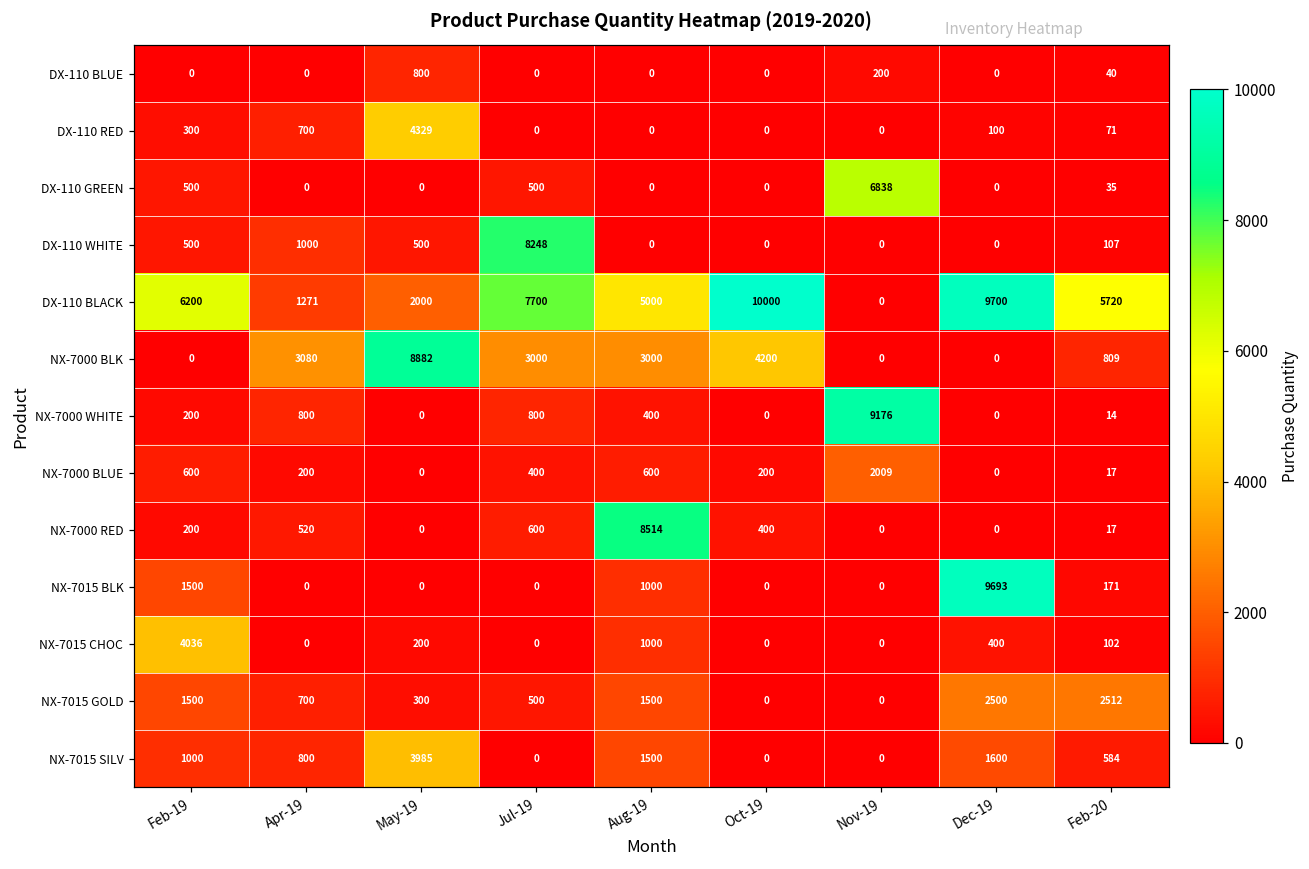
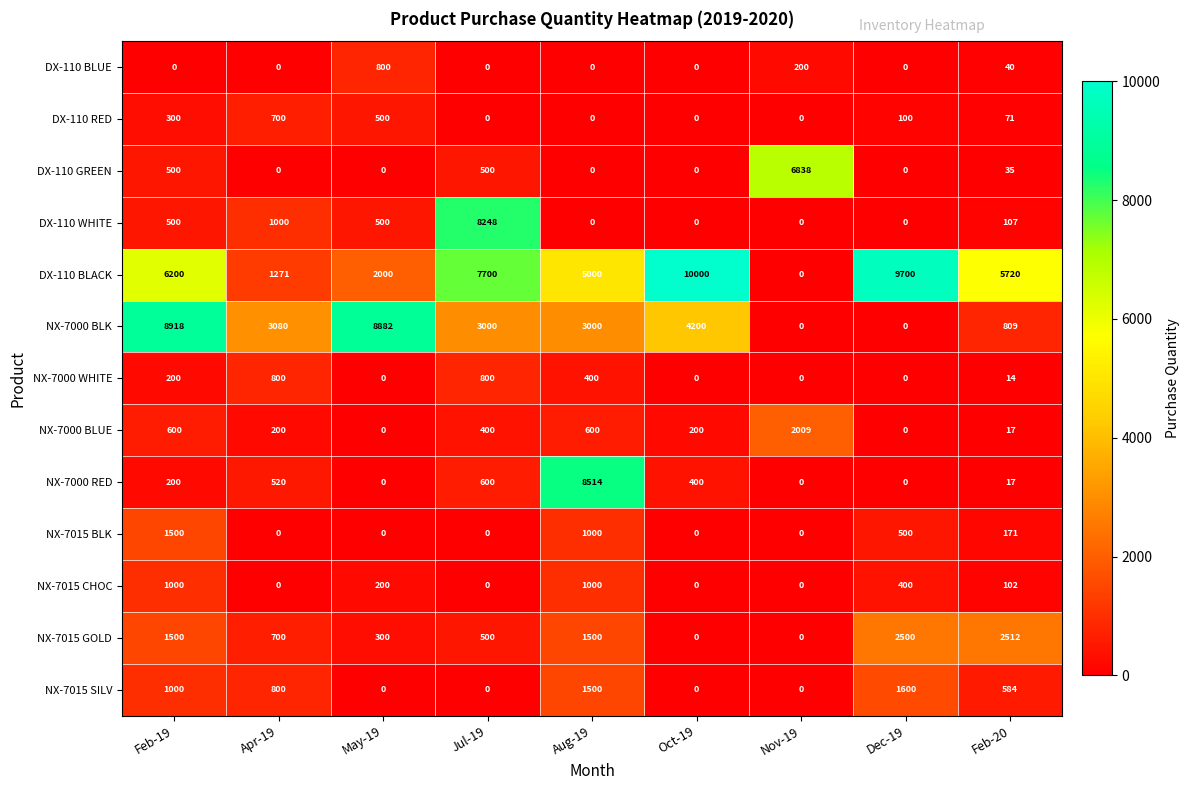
  {
    "DX-110 BLUE": {
      "Feb-19": 0,
      "Apr-19": 0,
      "May-19": 800,
      "Jul-19": 0,
      "Aug-19": 0,
      "Oct-19": 0,
      "Nov-19": 200,
      "Dec-19": 0,
      "Feb-20": 40
    },
    "DX-110 RED": {
      "Feb-19": 300,
      "Apr-19": 700,
-     "May-19": 4329,
+     "May-19": 500,
      "Jul-19": 0,
      "Aug-19": 0,
      "Oct-19": 0,
      "Nov-19": 0,
      "Dec-19": 100,
      "Feb-20": 71
    },
    "DX-110 GREEN": {
      "Feb-19": 500,
      "Apr-19": 0,
      "May-19": 0,
      "Jul-19": 500,
      "Aug-19": 0,
      "Oct-19": 0,
      "Nov-19": 6838,
      "Dec-19": 0,
      "Feb-20": 35
    },
    "DX-110 WHITE": {
      "Feb-19": 500,
      "Apr-19": 1000,
      "May-19": 500,
      "Jul-19": 8248,
      "Aug-19": 0,
      "Oct-19": 0,
      "Nov-19": 0,
      "Dec-19": 0,
      "Feb-20": 107
    },
    "DX-110 BLACK": {
      "Feb-19": 6200,
      "Apr-19": 1271,
      "May-19": 2000,
      "Jul-19": 7700,
      "Aug-19": 5000,
      "Oct-19": 10000,
      "Nov-19": 0,
      "Dec-19": 9700,
      "Feb-20": 5720
    },
    "NX-7000 BLK": {
-     "Feb-19": 0,
+     "Feb-19": 8918,
      "Apr-19": 3080,
      "May-19": 8882,
      "Jul-19": 3000,
      "Aug-19": 3000,
      "Oct-19": 4200,
      "Nov-19": 0,
      "Dec-19": 0,
      "Feb-20": 809
    },
    "NX-7000 WHITE": {
      "Feb-19": 200,
      "Apr-19": 800,
      "May-19": 0,
      "Jul-19": 800,
      "Aug-19": 400,
      "Oct-19": 0,
-     "Nov-19": 9176,
+     "Nov-19": 0,
      "Dec-19": 0,
      "Feb-20": 14
    },
    "NX-7000 BLUE": {
      "Feb-19": 600,
      "Apr-19": 200,
      "May-19": 0,
      "Jul-19": 400,
      "Aug-19": 600,
      "Oct-19": 200,
      "Nov-19": 2009,
      "Dec-19": 0,
      "Feb-20": 17
    },
    "NX-7000 RED": {
      "Feb-19": 200,
      "Apr-19": 520,
      "May-19": 0,
      "Jul-19": 600,
      "Aug-19": 8514,
      "Oct-19": 400,
      "Nov-19": 0,
      "Dec-19": 0,
      "Feb-20": 17
    },
    "NX-7015 BLK": {
      "Feb-19": 1500,
      "Apr-19": 0,
      "May-19": 0,
      "Jul-19": 0,
      "Aug-19": 1000,
      "Oct-19": 0,
      "Nov-19": 0,
-     "Dec-19": 9693,
+     "Dec-19": 500,
      "Feb-20": 171
    },
    "NX-7015 CHOC": {
-     "Feb-19": 4036,
+     "Feb-19": 1000,
      "Apr-19": 0,
      "May-19": 200,
      "Jul-19": 0,
      "Aug-19": 1000,
      "Oct-19": 0,
      "Nov-19": 0,
      "Dec-19": 400,
      "Feb-20": 102
    },
    "NX-7015 GOLD": {
      "Feb-19": 1500,
      "Apr-19": 700,
      "May-19": 300,
      "Jul-19": 500,
      "Aug-19": 1500,
      "Oct-19": 0,
      "Nov-19": 0,
      "Dec-19": 2500,
      "Feb-20": 2512
    },
    "NX-7015 SILV": {
      "Feb-19": 1000,
      "Apr-19": 800,
-     "May-19": 3985,
+     "May-19": 0,
      "Jul-19": 0,
      "Aug-19": 1500,
      "Oct-19": 0,
      "Nov-19": 0,
      "Dec-19": 1600,
      "Feb-20": 584
    }
  }
